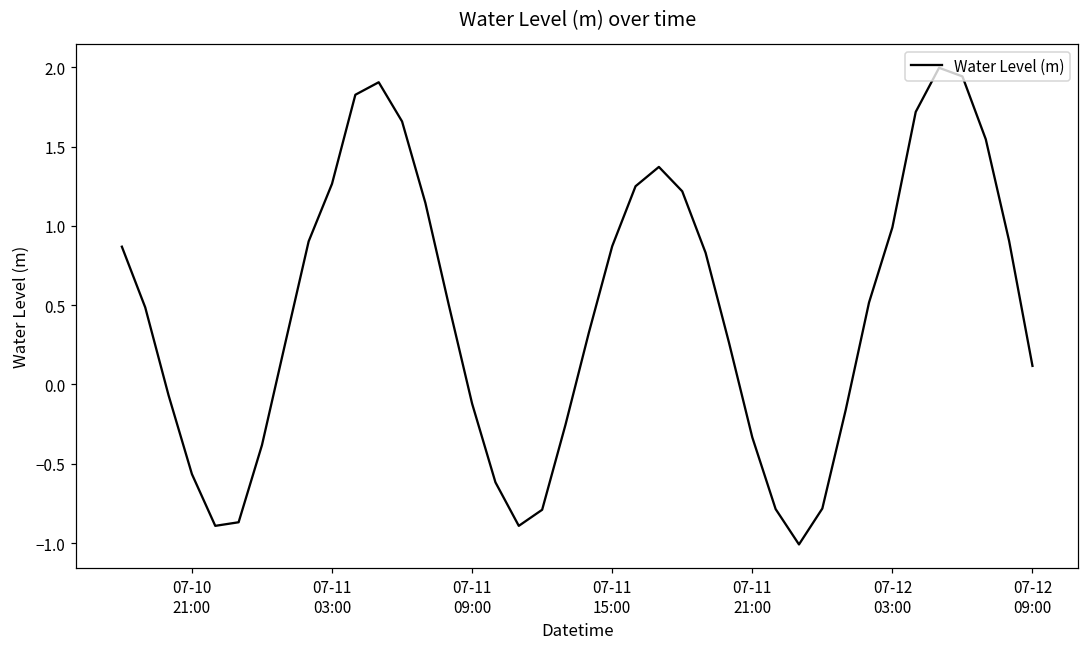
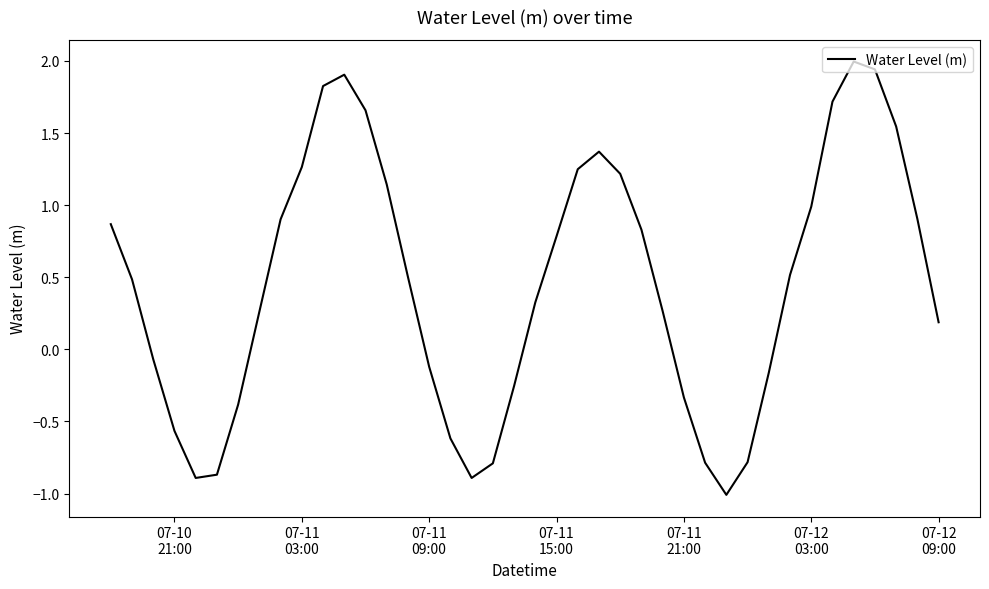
  {
    "07-10 21:00": -0.57,
    "07-11 03:00": 1.26,
    "07-11 09:00": -0.12,
-   "07-11 15:00": 0.87,
+   "07-11 15:00": 0.78,
    "07-11 21:00": -0.33,
    "07-12 03:00": 0.99,
-   "07-12 09:00": 0.12
+   "07-12 09:00": 0.19
  }
